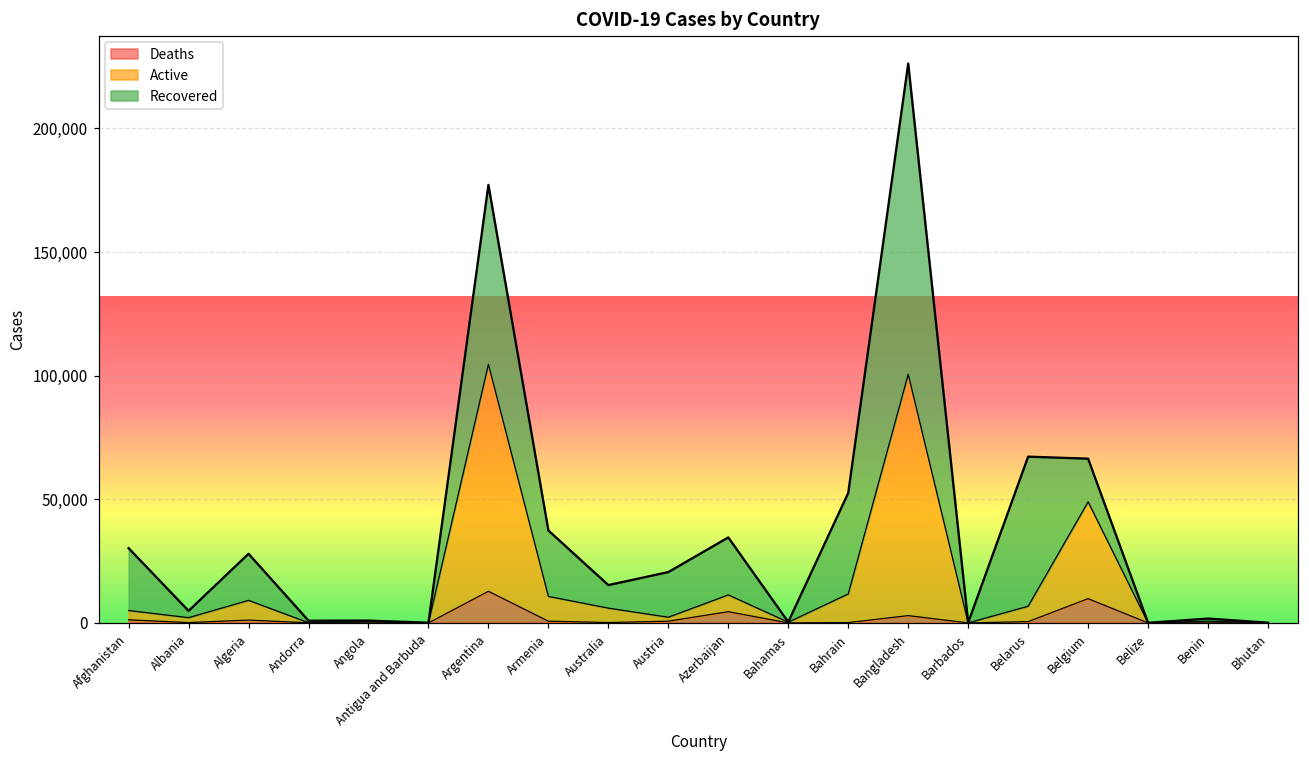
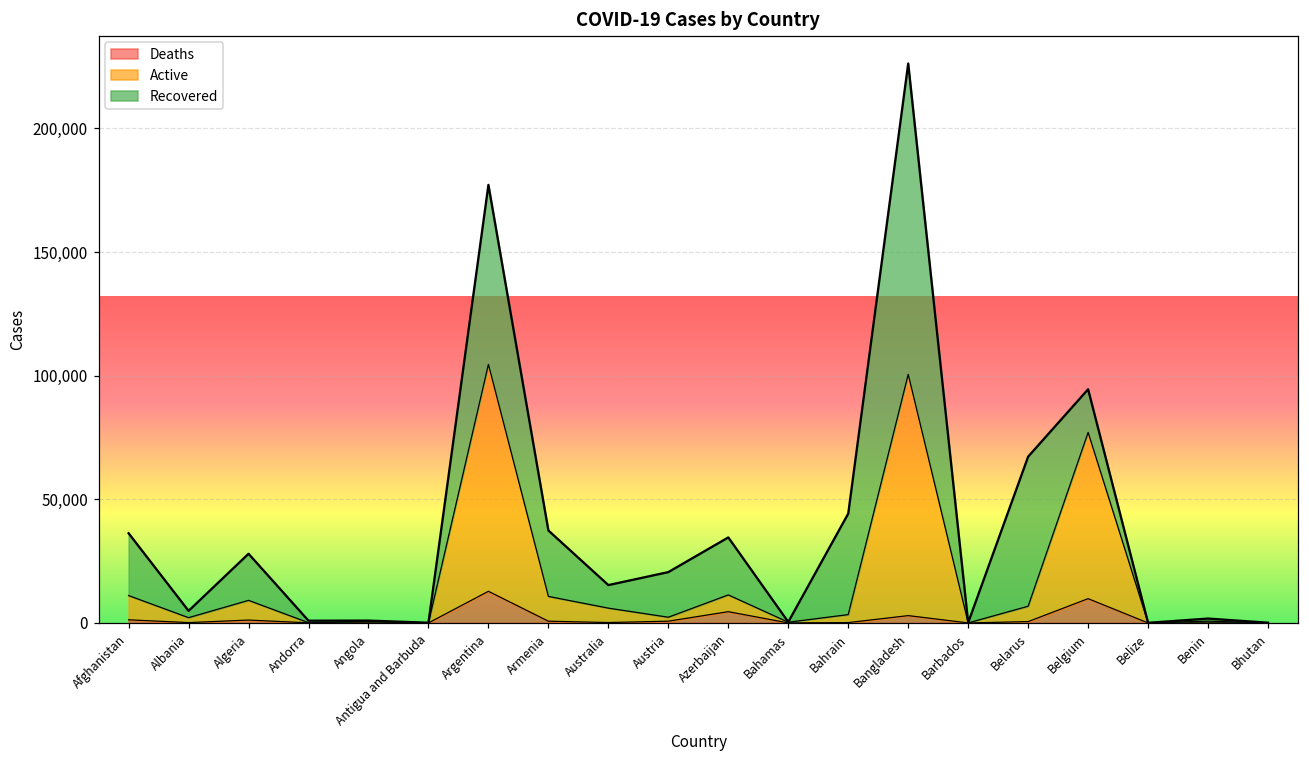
  {
    "Deaths": {
      "Afghanistan": "1,000",
      "Albania": "0",
      "Algeria": "1,000",
      "Argentina": "13,000",
      "Armenia": "1,000",
      "Australia": "0",
      "Austria": "1,000",
      "Azerbaijan": "5,000",
      "Bahrain": "0",
      "Bangladesh": "3,000",
      "Belarus": "1,000",
      "Belgium": "10,000"
    },
    "Active": {
-     "Afghanistan": "4,000",
+     "Afghanistan": "10,000",
      "Albania": "2,000",
      "Algeria": "8,000",
      "Argentina": "92,000",
      "Armenia": "10,000",
      "Australia": "6,000",
      "Austria": "2,000",
      "Azerbaijan": "7,000",
-     "Bahrain": "12,000",
+     "Bahrain": "3,000",
      "Bangladesh": "98,000",
      "Belarus": "6,000",
-     "Belgium": "39,000"
+     "Belgium": "67,000"
    },
    "Recovered": {
      "Afghanistan": "25,000",
      "Albania": "3,000",
      "Algeria": "19,000",
      "Argentina": "73,000",
      "Armenia": "27,000",
      "Australia": "9,000",
      "Austria": "18,000",
      "Azerbaijan": "23,000",
      "Bahrain": "41,000",
      "Bangladesh": "126,000",
      "Belarus": "60,000",
      "Belgium": "17,000"
    }
  }
